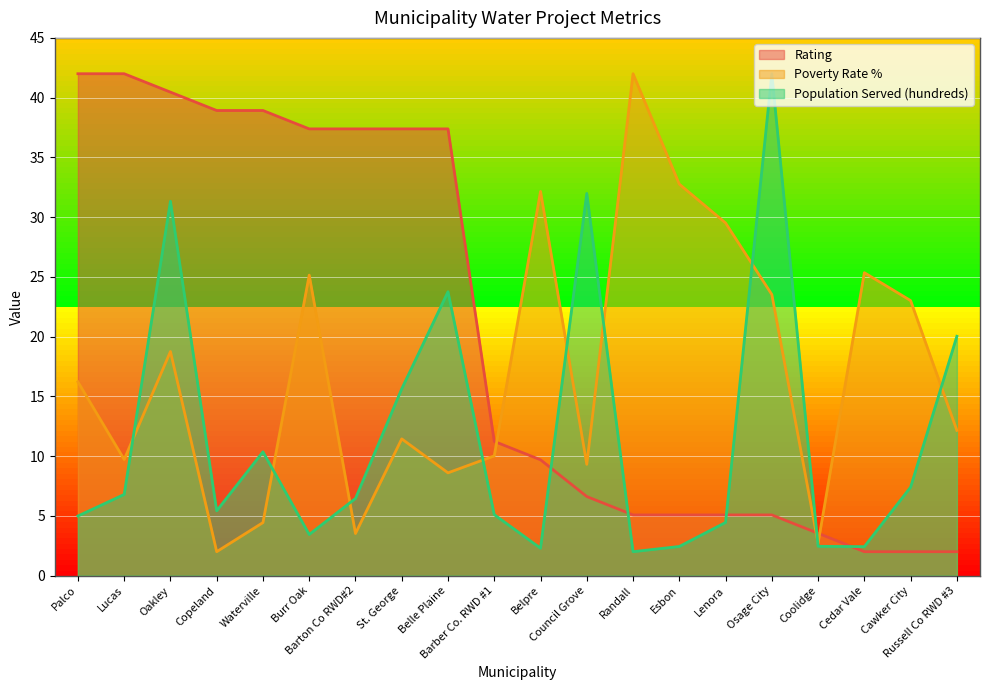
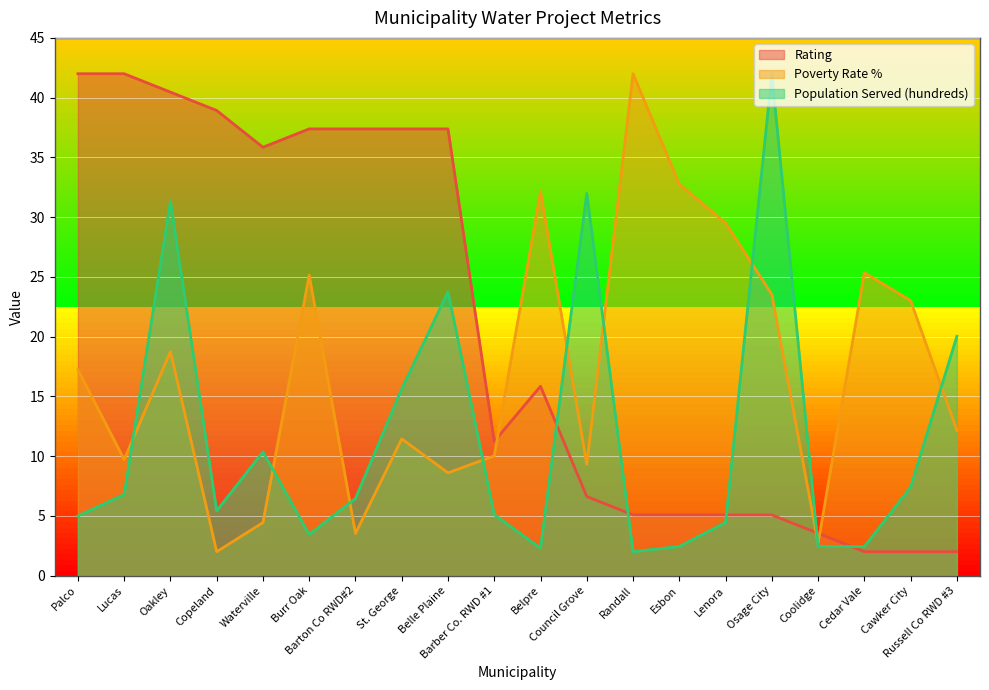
  {
    "Rating": {
      "Palco": 42.0,
      "Lucas": 42.0,
      "Oakley": 40.5,
      "Copeland": 38.9,
-     "Waterville": 38.9,
+     "Waterville": 35.8,
      "Burr Oak": 37.4,
      "Barton Co RWD#2": 37.4,
      "St. George": 37.4,
      "Belle Plaine": 37.4,
      "Barber Co. RWD #1": 11.2,
-     "Belpre": 9.7,
+     "Belpre": 15.8,
      "Council Grove": 6.6,
      "Randall": 5.1,
      "Esbon": 5.1,
      "Lenora": 5.1,
      "Osage City": 5.1,
      "Coolidge": 3.5,
      "Cedar Vale": 2.0,
      "Cawker City": 2.0,
      "Russell Co RWD #3": 2.0
    },
    "Poverty Rate %": {
-     "Palco": 16.2,
+     "Palco": 17.2,
      "Lucas": 9.7,
      "Oakley": 18.8,
      "Copeland": 2.0,
      "Waterville": 4.4,
      "Burr Oak": 25.1,
      "Barton Co RWD#2": 3.5,
      "St. George": 11.4,
      "Belle Plaine": 8.6,
      "Barber Co. RWD #1": 10.0,
      "Belpre": 32.2,
      "Council Grove": 9.3,
      "Randall": 42.0,
      "Esbon": 32.8,
      "Lenora": 29.5,
      "Osage City": 23.5,
      "Coolidge": 2.7,
      "Cedar Vale": 25.4,
      "Cawker City": 23.0,
      "Russell Co RWD #3": 12.2
    },
    "Population Served (hundreds)": {
      "Palco": 5.0,
      "Lucas": 6.8,
      "Oakley": 31.3,
      "Copeland": 5.4,
      "Waterville": 10.4,
      "Burr Oak": 3.4,
      "Barton Co RWD#2": 6.5,
      "St. George": 15.6,
      "Belle Plaine": 23.8,
      "Barber Co. RWD #1": 5.1,
      "Belpre": 2.3,
      "Council Grove": 32.0,
      "Randall": 2.0,
      "Esbon": 2.4,
      "Lenora": 4.4,
      "Coolidge": 2.5,
      "Cedar Vale": 2.4,
      "Cawker City": 7.4,
      "Russell Co RWD #3": 20.0
    }
  }
